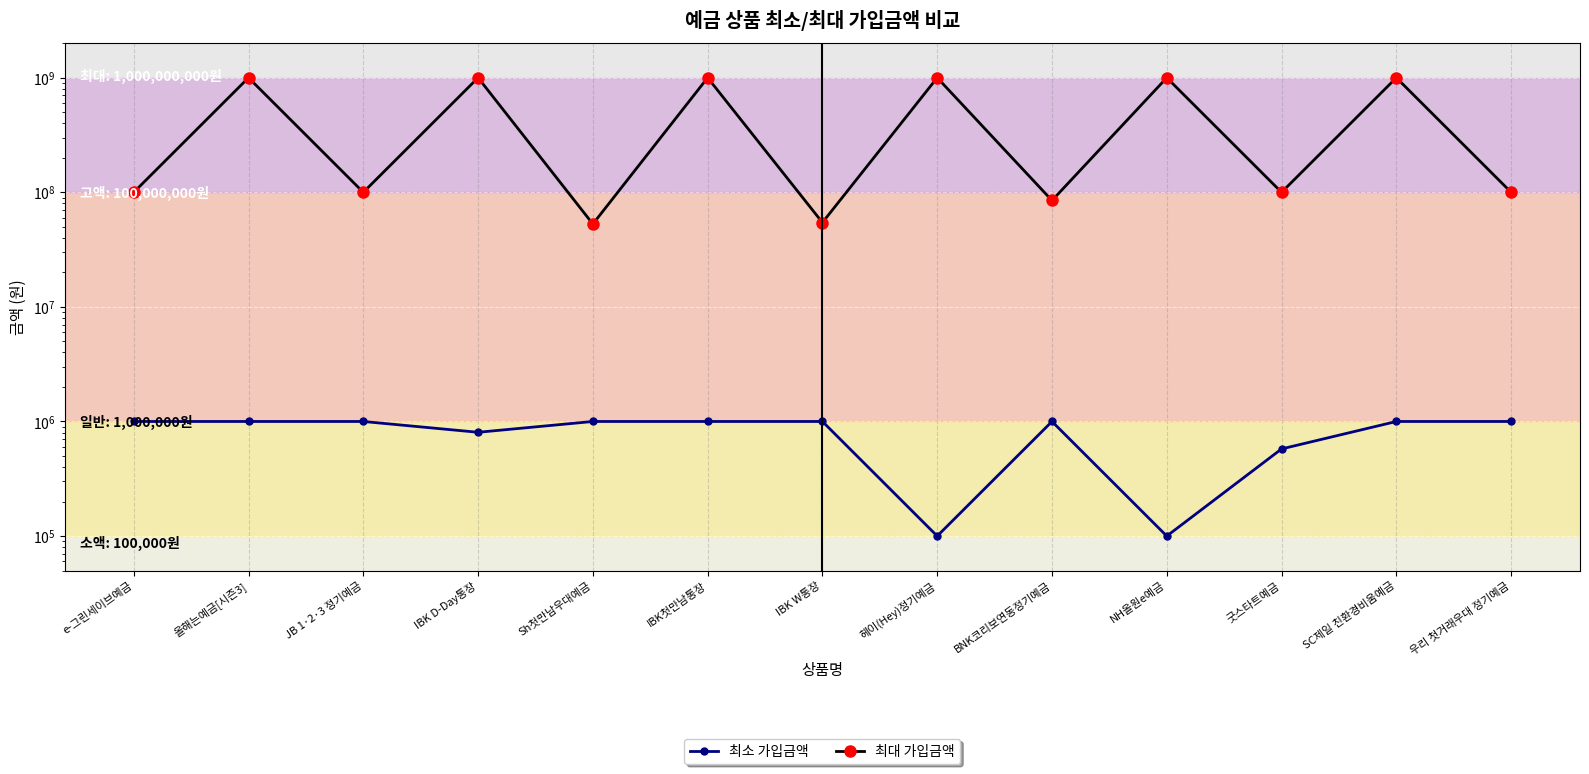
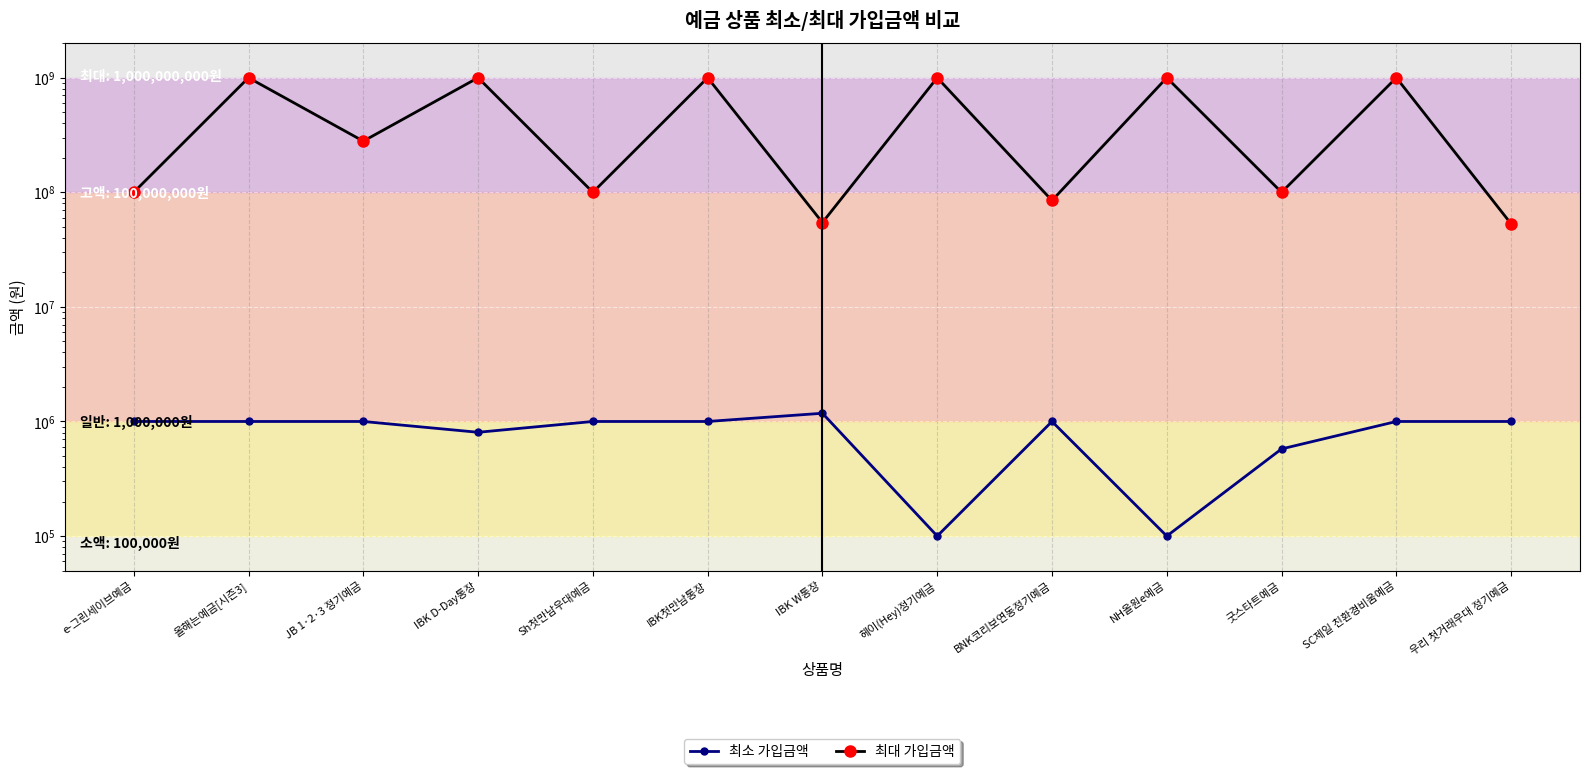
  {
    "최소 가입금액": {
      "올해는예금[시즌3]": 1000000,
      "JB 1·2·3 정기예금": 1000000,
      "IBK D-Day통장": 800000,
      "Sh첫만남우대예금": 1000000,
      "IBK첫만남통장": 1000000,
-     "IBK W통장": 1000000,
+     "IBK W통장": 1200000,
      "헤이(Hey)정기예금": 100000,
      "BNK코리보연동정기예금": 1000000,
      "NH올원e예금": 100000,
      "굿스타트예금": 600000,
      "SC제일 친환경비움예금": 1000000,
      "우리 첫거래우대 정기예금": 1000000
    },
    "최대 가입금액": {
      "올해는예금[시즌3]": 1000000000,
-     "JB 1·2·3 정기예금": 100000000,
+     "JB 1·2·3 정기예금": 280000000,
      "IBK D-Day통장": 1000000000,
-     "Sh첫만남우대예금": 50000000,
+     "Sh첫만남우대예금": 100000000,
      "IBK첫만남통장": 1000000000,
      "IBK W통장": 50000000,
      "헤이(Hey)정기예금": 1000000000,
      "BNK코리보연동정기예금": 80000000,
      "NH올원e예금": 1000000000,
      "굿스타트예금": 100000000,
      "SC제일 친환경비움예금": 1000000000,
-     "우리 첫거래우대 정기예금": 100000000
+     "우리 첫거래우대 정기예금": 50000000
    }
  }
